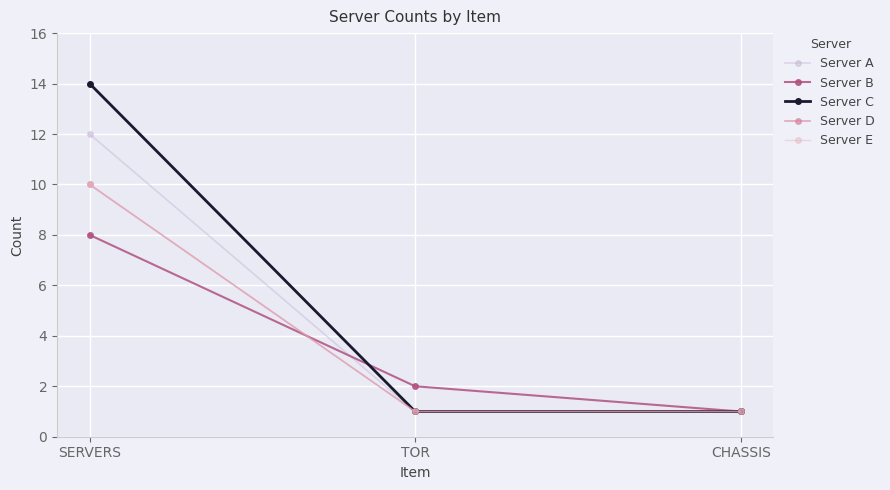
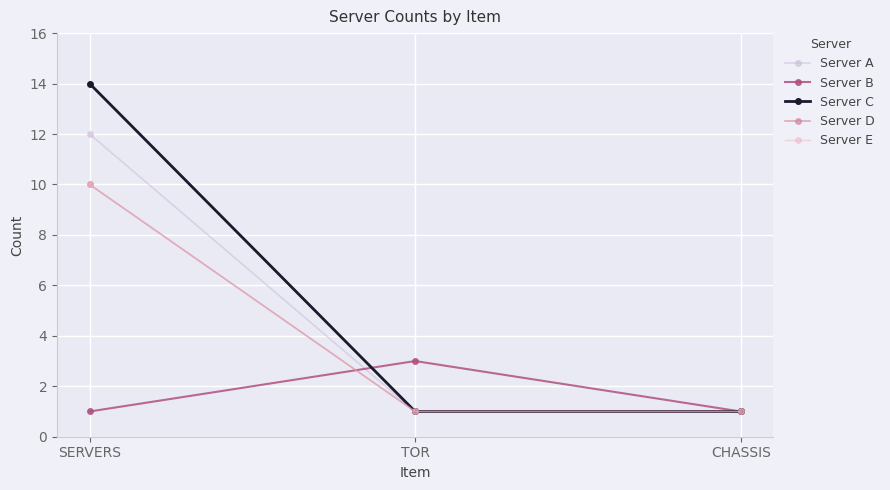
  {
    "Server B": {
-     "SERVERS": 8,
-     "TOR": 2
+     "SERVERS": 1,
+     "TOR": 3
    },
    "Server C": {
      "SERVERS": 14
    }
  }
